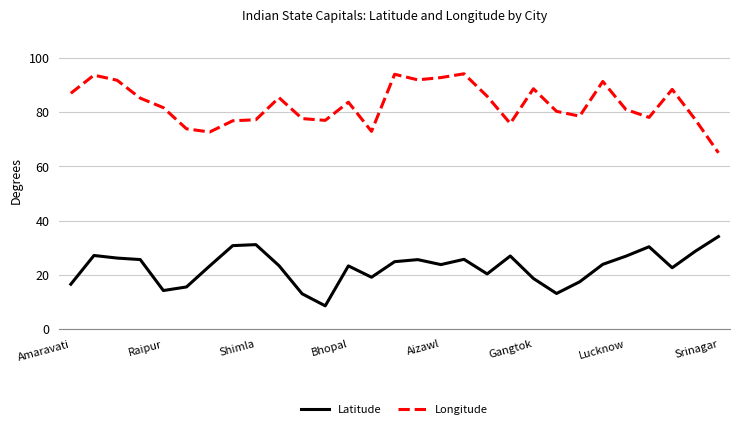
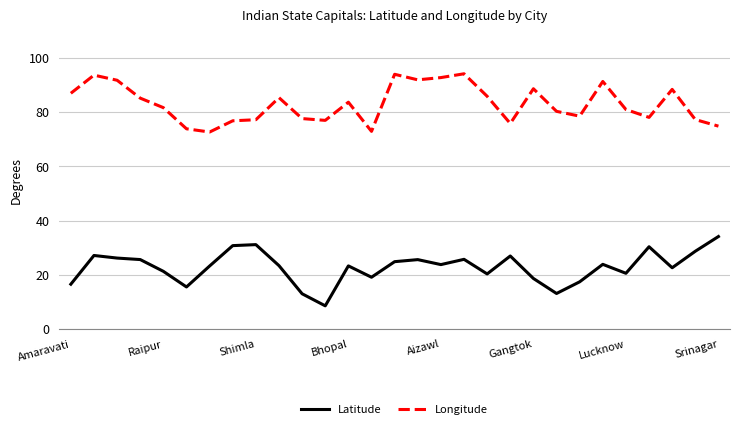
  {
    "Latitude": {
      "Amaravati": 17,
-     "Raipur": 14,
+     "Raipur": 21,
      "Shimla": 31,
      "Bhopal": 23,
      "Aizawl": 24,
      "Gangtok": 19,
-     "Lucknow": 27,
+     "Lucknow": 21,
      "Srinagar": 34
    },
    "Longitude": {
      "Amaravati": 87,
      "Raipur": 82,
      "Shimla": 77,
      "Bhopal": 84,
      "Aizawl": 93,
      "Gangtok": 89,
      "Lucknow": 81,
-     "Srinagar": 65
+     "Srinagar": 75
    }
  }
